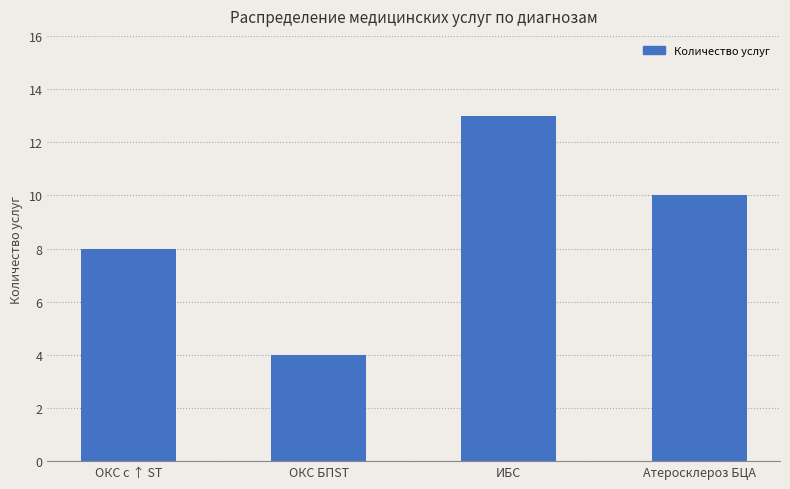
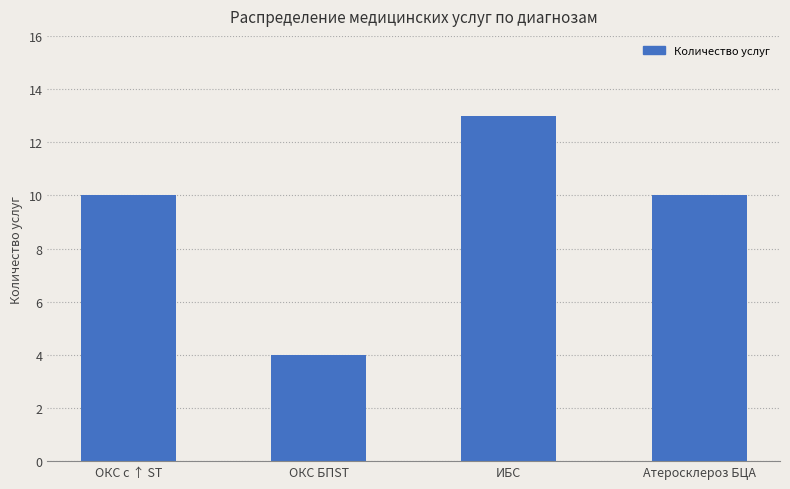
  {
-   "ОКС с ↑ ST": 8,
+   "ОКС с ↑ ST": 10,
    "ОКС БПST": 4,
    "ИБС": 13,
    "Атеросклероз БЦА": 10
  }
